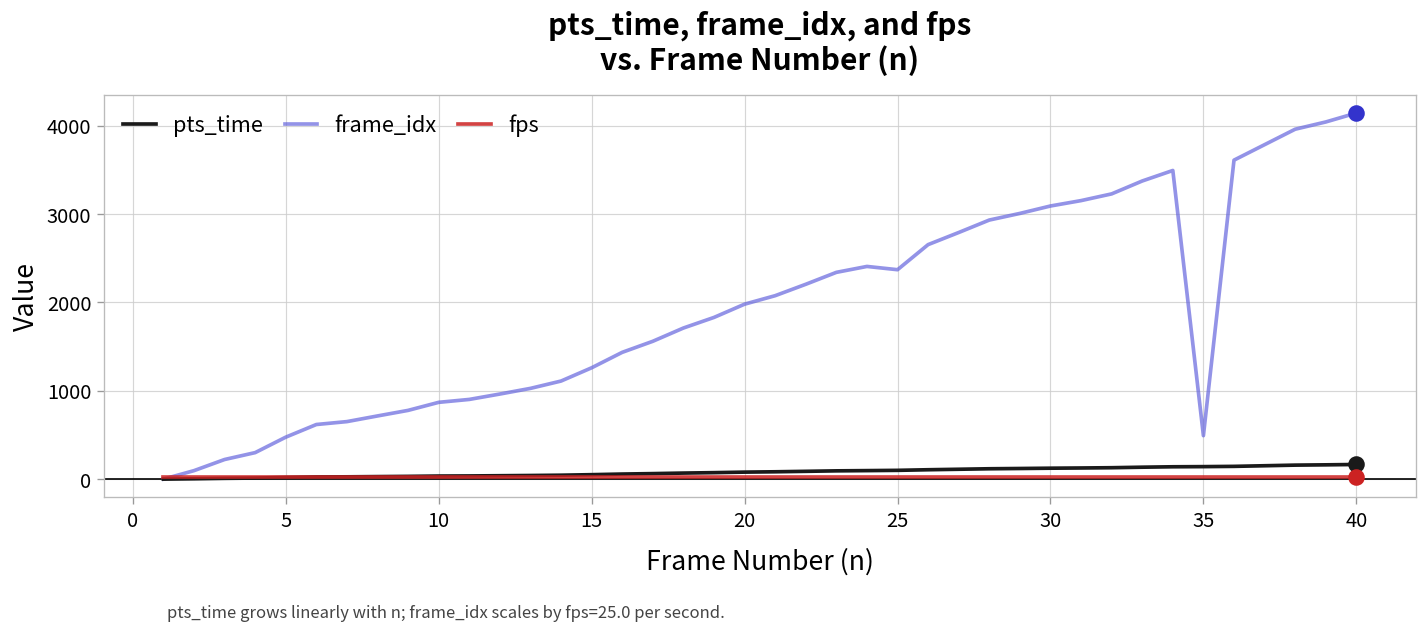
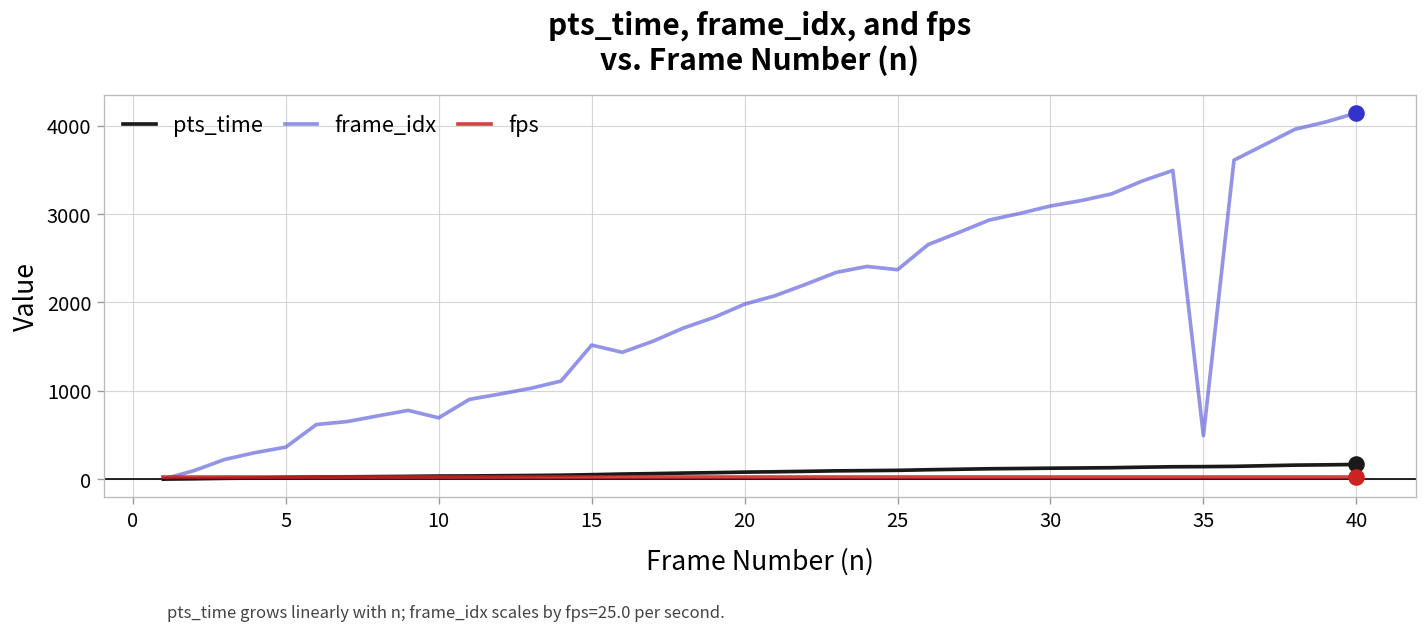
  {
    "frame_idx": {
-     "5": 500,
-     "10": 900,
-     "15": 1300,
+     "5": 400,
+     "10": 700,
+     "15": 1500,
      "20": 2000,
      "25": 2400,
      "30": 3100,
      "35": 500
    }
  }
